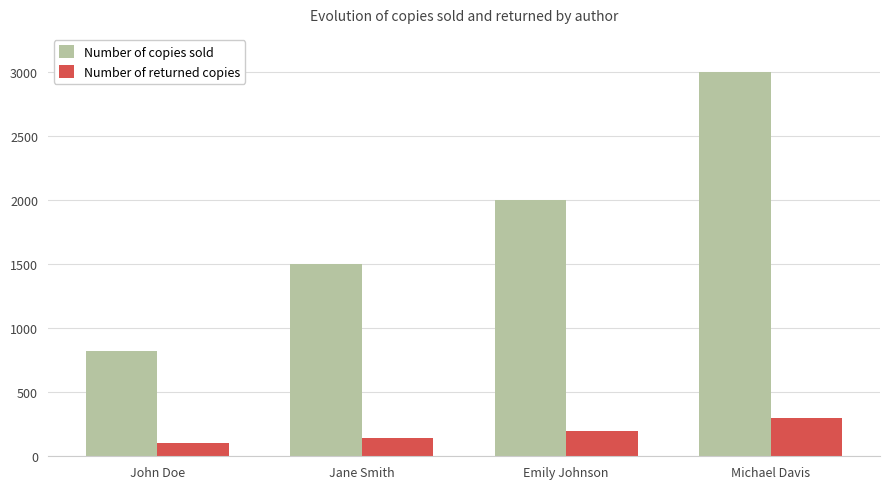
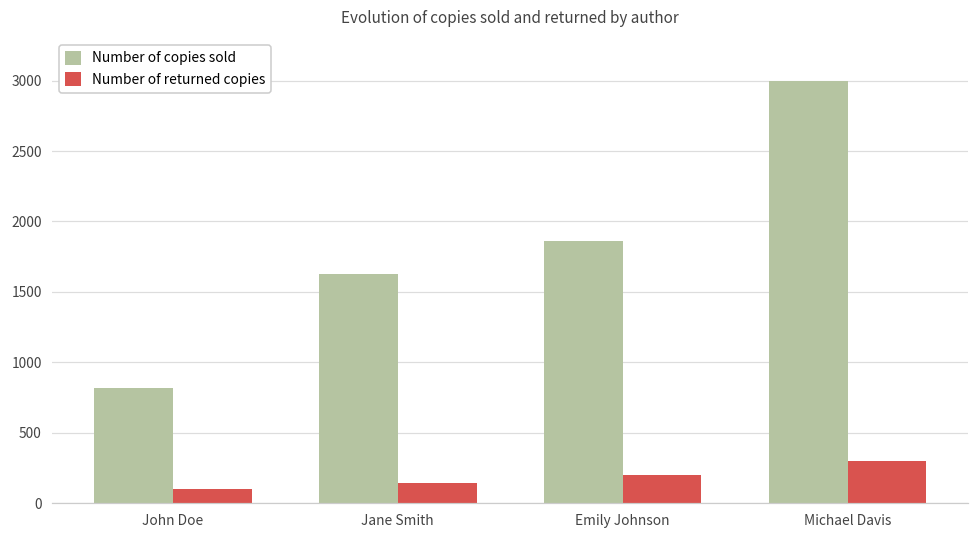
  {
    "Number of copies sold": {
      "John Doe": 820,
-     "Jane Smith": 1500,
-     "Emily Johnson": 2000,
+     "Jane Smith": 1620,
+     "Emily Johnson": 1860,
      "Michael Davis": 3000
    },
    "Number of returned copies": {
      "John Doe": 100,
      "Jane Smith": 140,
      "Emily Johnson": 200,
      "Michael Davis": 300
    }
  }
